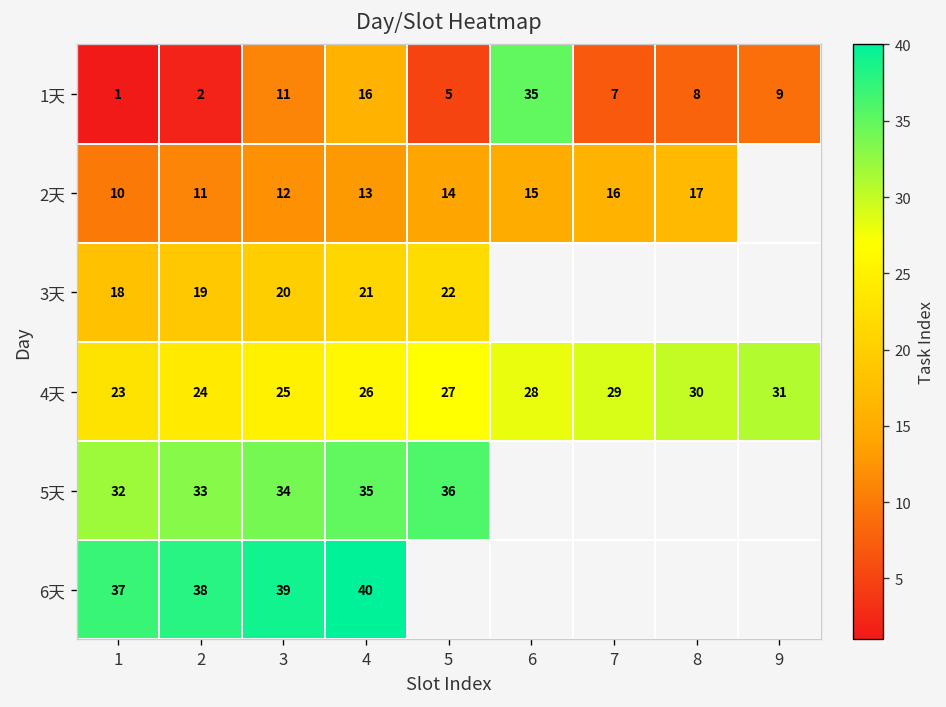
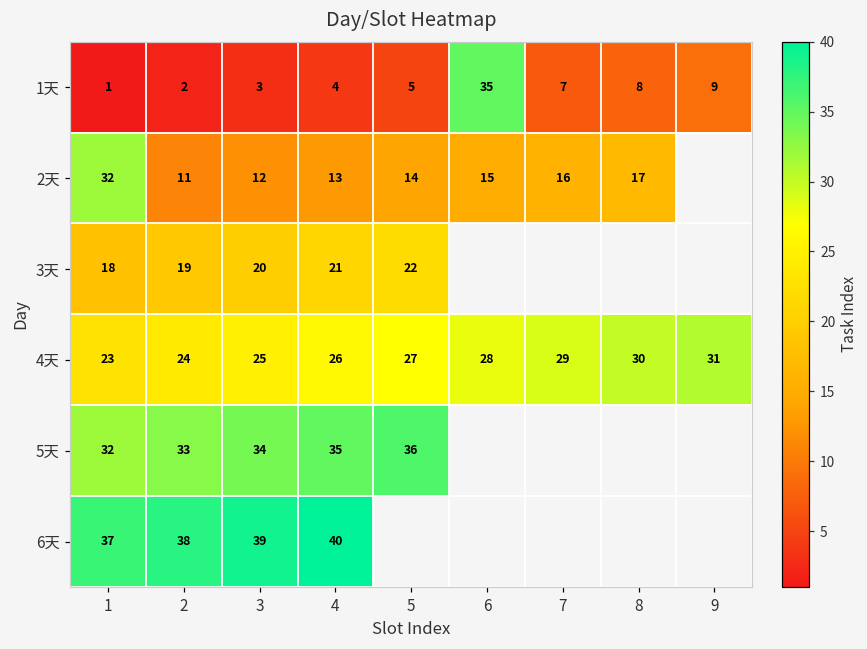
  {
    "1天": {
      "1": 1,
      "2": 2,
-     "3": 11,
-     "4": 16,
+     "3": 3,
+     "4": 4,
      "5": 5,
      "6": 35,
      "7": 7,
      "8": 8,
      "9": 9
    },
    "2天": {
-     "1": 10,
+     "1": 32,
      "2": 11,
      "3": 12,
      "4": 13,
      "5": 14,
      "6": 15,
      "7": 16,
      "8": 17
    },
    "3天": {
      "1": 18,
      "2": 19,
      "3": 20,
      "4": 21,
      "5": 22
    },
    "4天": {
      "1": 23,
      "2": 24,
      "3": 25,
      "4": 26,
      "5": 27,
      "6": 28,
      "7": 29,
      "8": 30,
      "9": 31
    },
    "5天": {
      "1": 32,
      "2": 33,
      "3": 34,
      "4": 35,
      "5": 36
    },
    "6天": {
      "1": 37,
      "2": 38,
      "3": 39,
      "4": 40
    }
  }
